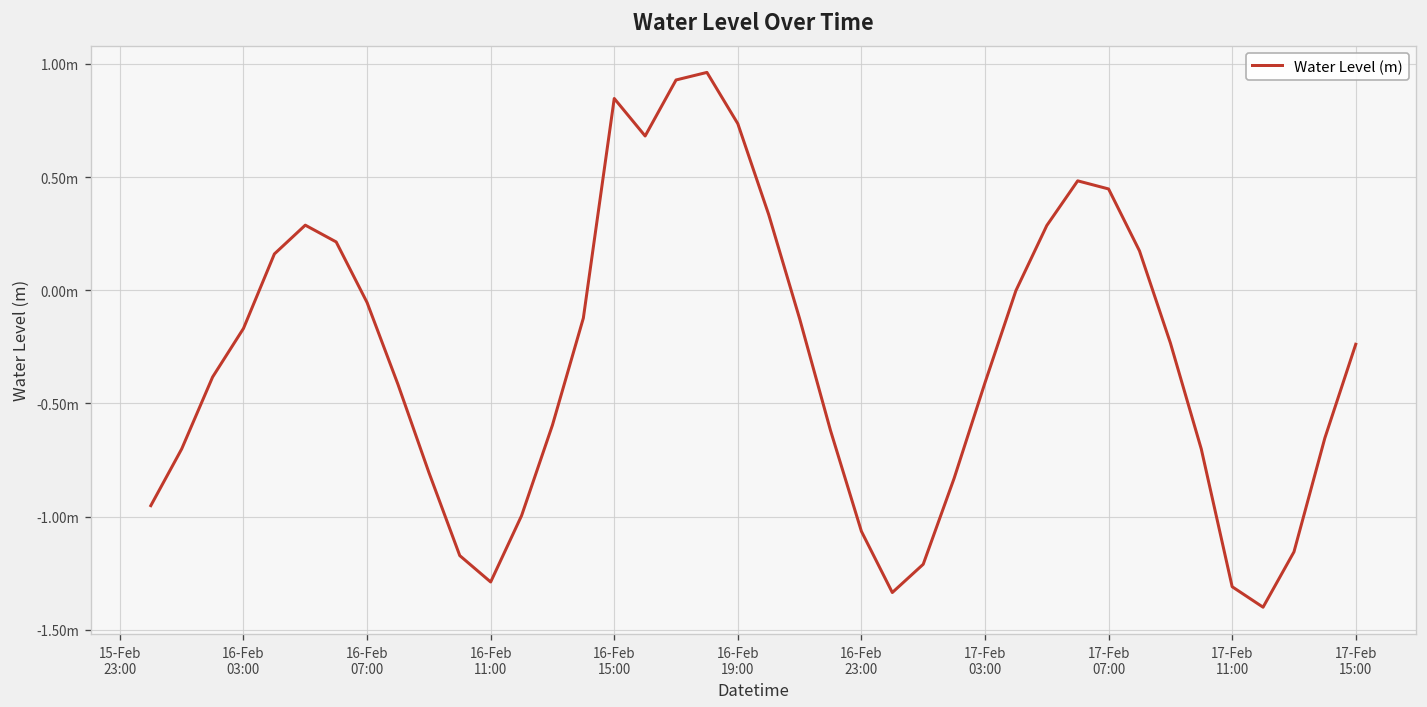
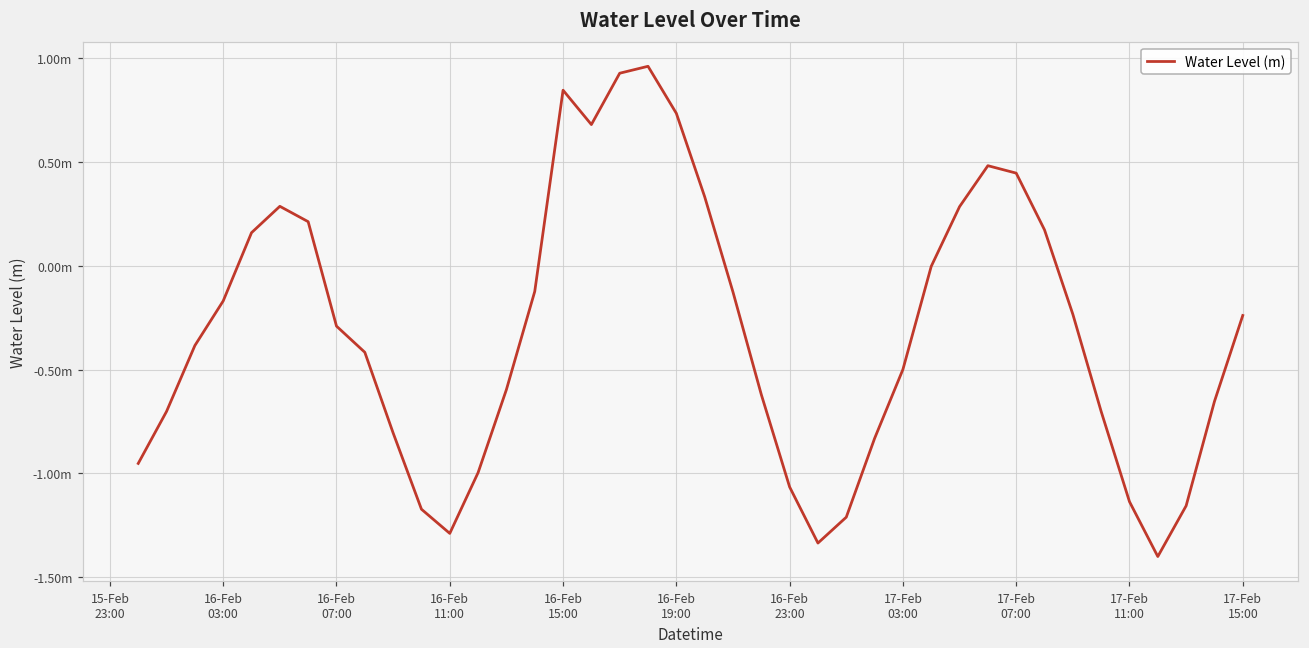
  {
    "16-Feb 03:00": "-0.17m",
-   "16-Feb 07:00": "-0.05m",
+   "16-Feb 07:00": "-0.29m",
    "16-Feb 11:00": "-1.29m",
    "16-Feb 15:00": "0.85m",
    "16-Feb 19:00": "0.74m",
    "16-Feb 23:00": "-1.07m",
-   "17-Feb 03:00": "-0.41m",
+   "17-Feb 03:00": "-0.50m",
    "17-Feb 07:00": "0.45m",
-   "17-Feb 11:00": "-1.31m",
+   "17-Feb 11:00": "-1.14m",
    "17-Feb 15:00": "-0.24m"
  }
